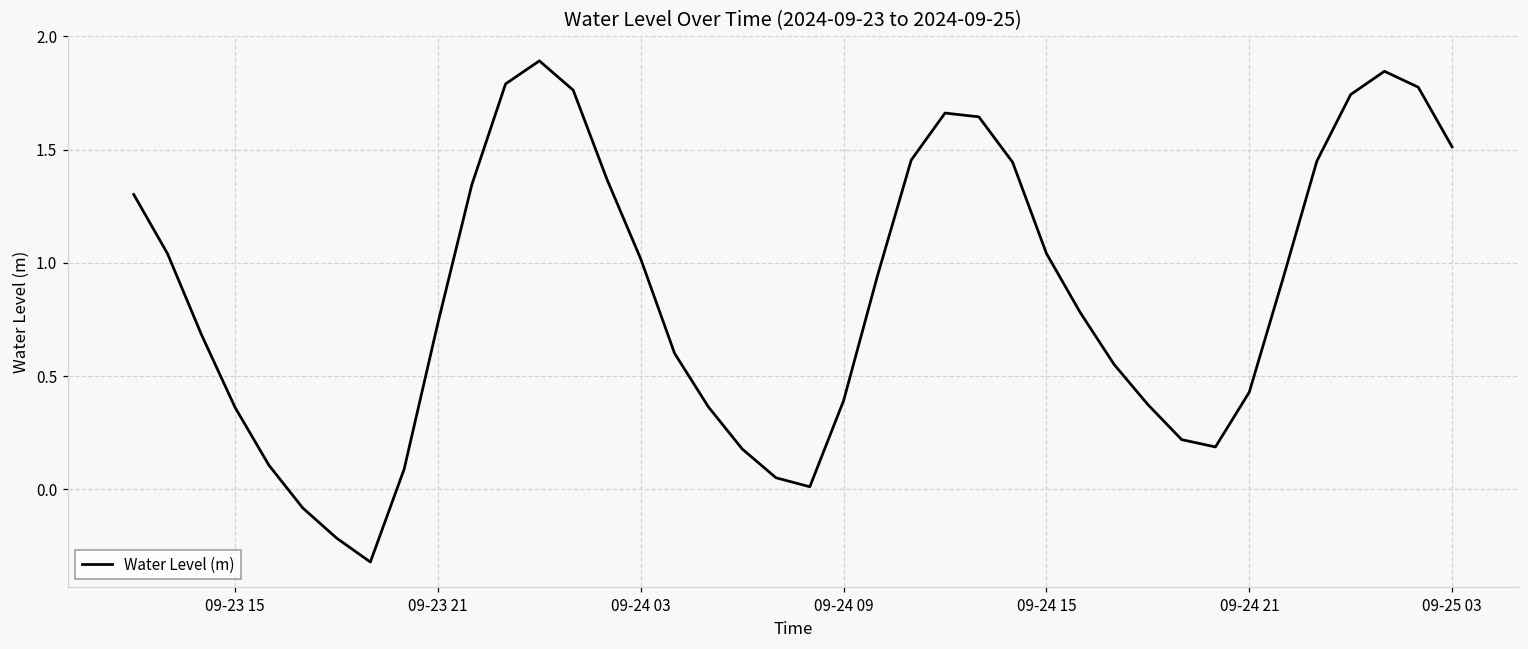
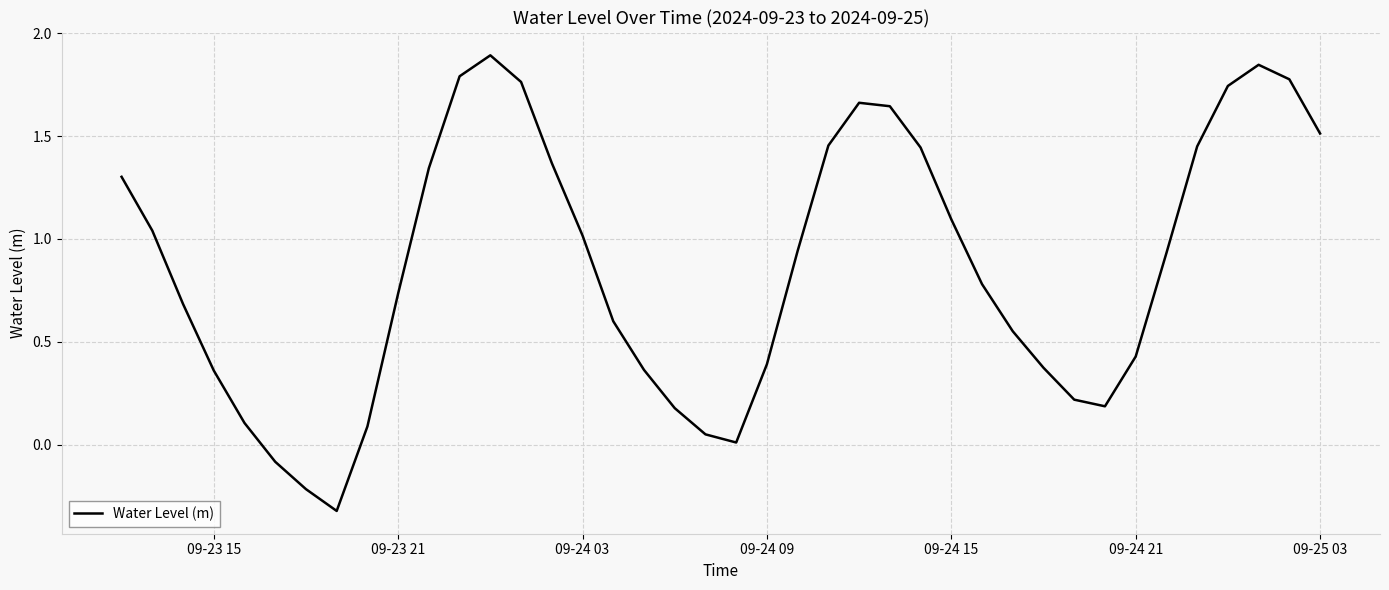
  {
    "09-23 15": 0.36,
    "09-23 21": 0.74,
    "09-24 03": 1.02,
    "09-24 09": 0.39,
-   "09-24 15": 1.04,
+   "09-24 15": 1.10,
    "09-24 21": 0.43,
    "09-25 03": 1.51
  }
